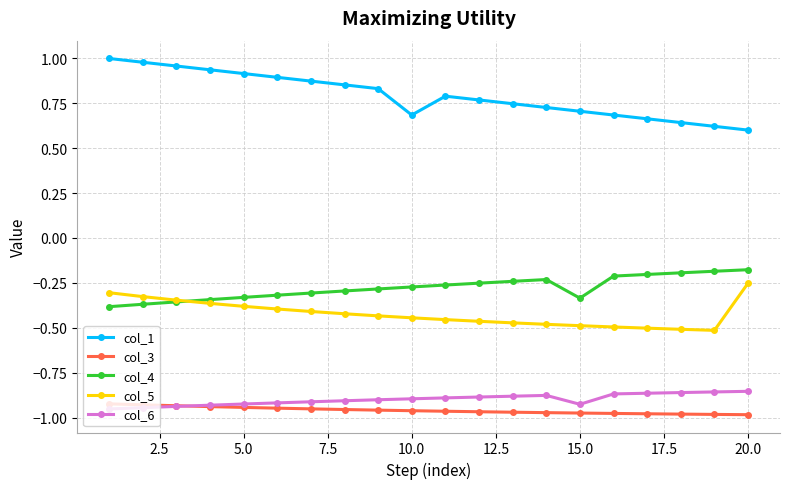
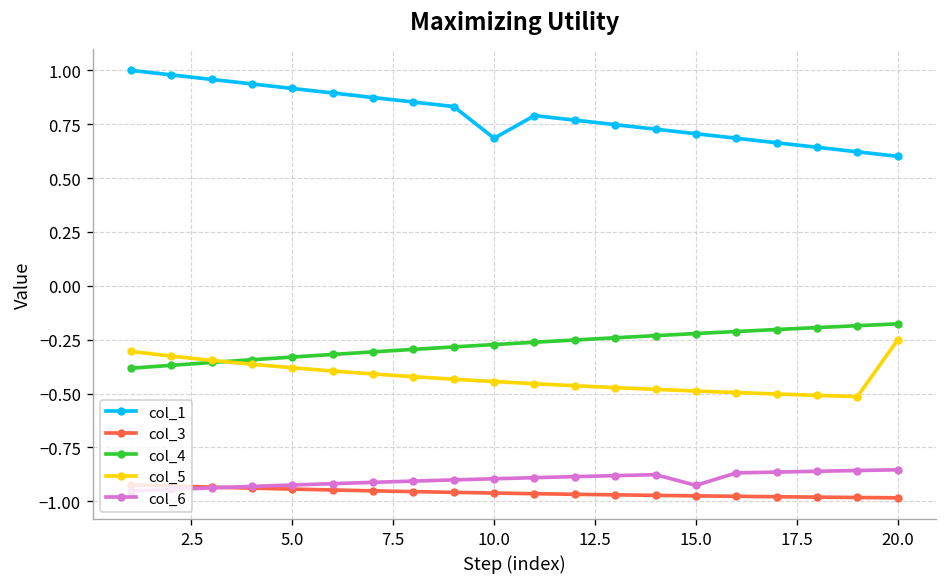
  {
    "col_1": {
      "5.0": 0.92,
      "10.0": 0.69,
      "15.0": 0.71,
      "20.0": 0.60
    },
    "col_3": {
      "5.0": -0.94,
      "10.0": -0.96,
      "15.0": -0.98,
      "20.0": -0.98
    },
    "col_4": {
      "5.0": -0.33,
      "10.0": -0.27,
-     "15.0": -0.34,
+     "15.0": -0.22,
      "20.0": -0.18
    },
    "col_5": {
      "5.0": -0.38,
      "10.0": -0.44,
      "15.0": -0.49,
      "20.0": -0.25
    },
    "col_6": {
      "5.0": -0.92,
      "10.0": -0.90,
      "15.0": -0.93,
      "20.0": -0.85
    }
  }
